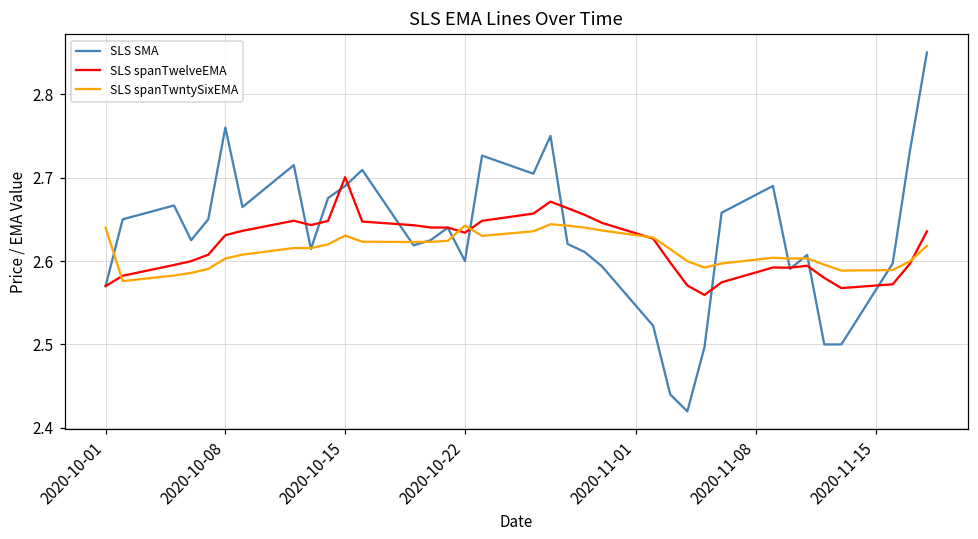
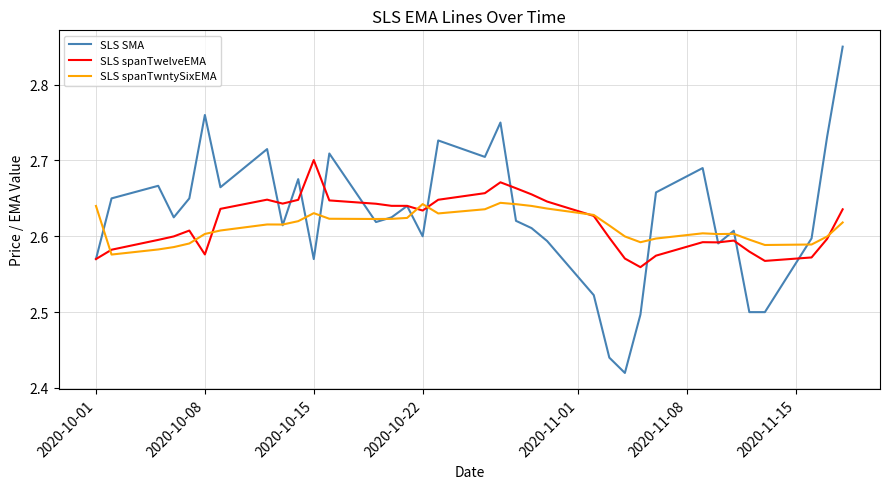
  {
    "SLS SMA": {
      "2020-10-08": 2.76,
-     "2020-10-15": 2.69,
+     "2020-10-15": 2.57,
      "2020-10-22": 2.60
    },
    "SLS spanTwelveEMA": {
-     "2020-10-08": 2.63,
+     "2020-10-08": 2.58,
      "2020-10-15": 2.70,
      "2020-10-22": 2.63
    },
    "SLS spanTwntySixEMA": {
      "2020-10-01": 2.64,
      "2020-10-08": 2.60,
      "2020-10-15": 2.63,
      "2020-10-22": 2.64
    }
  }
